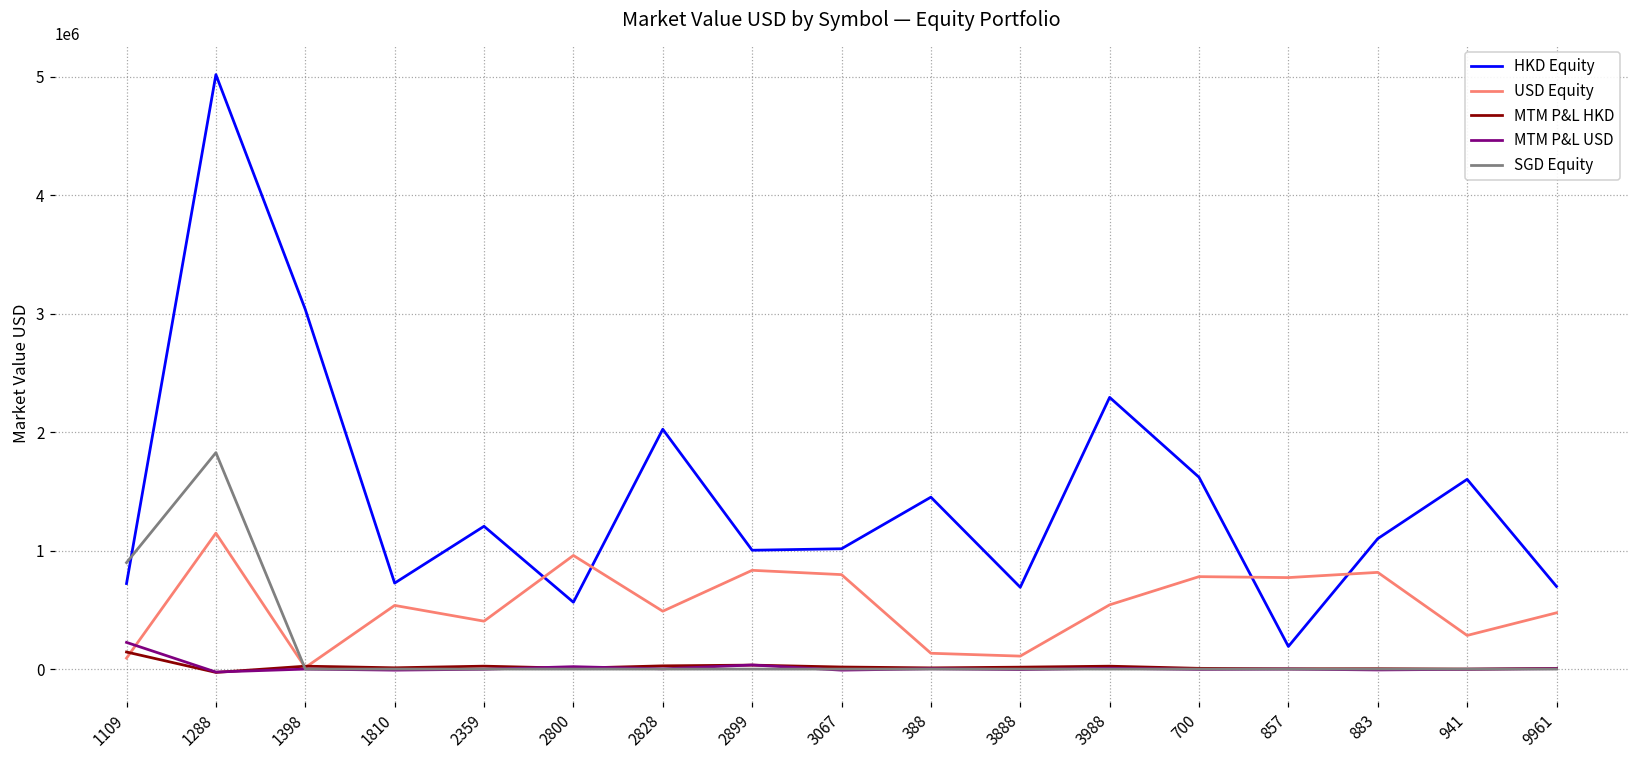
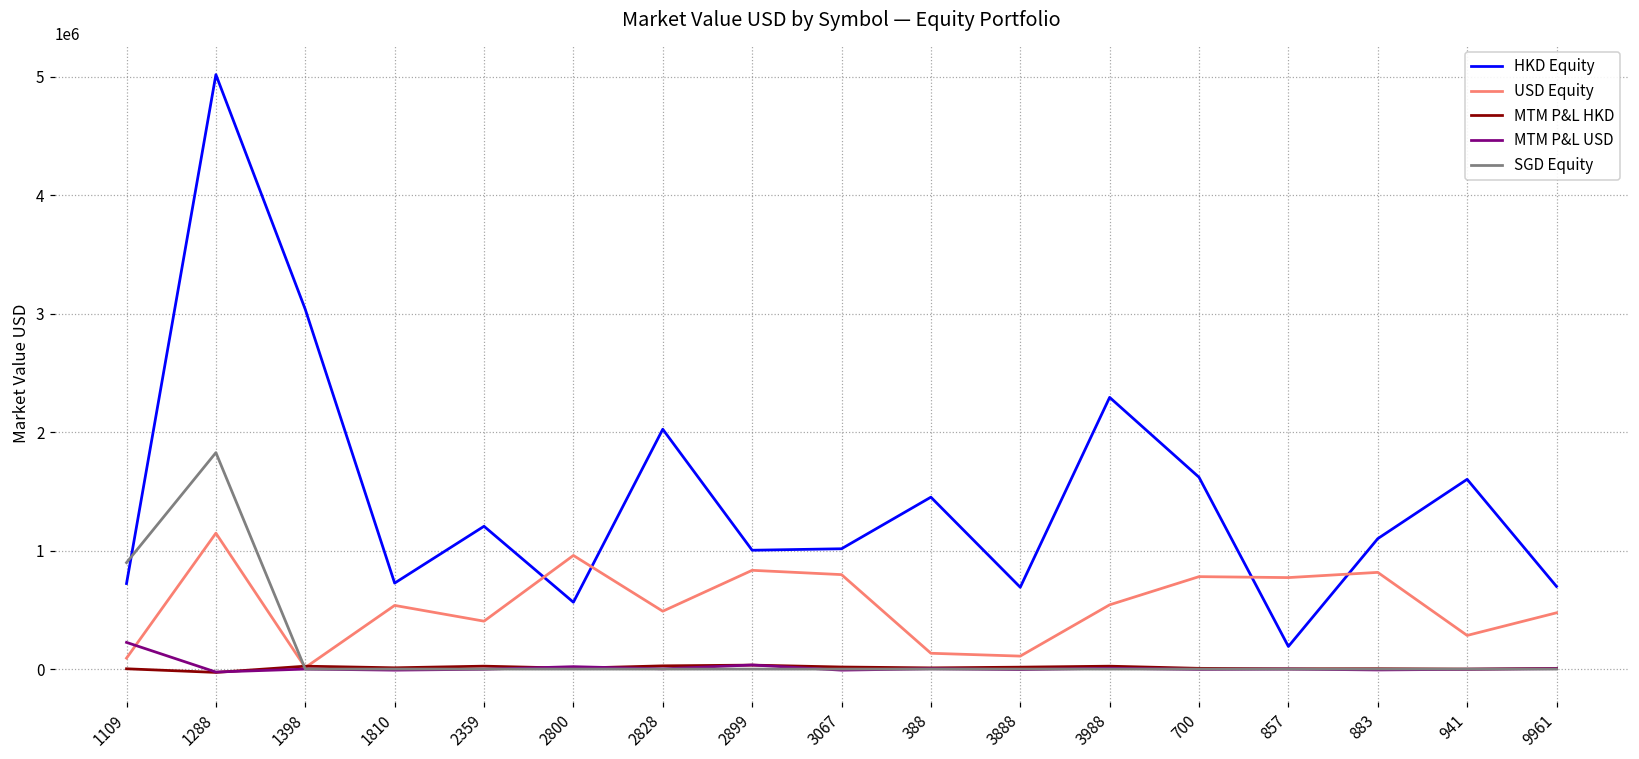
  {
    "HKD Equity": {
      "1109": 720000,
      "1288": 5020000,
      "1398": 3040000,
      "1810": 730000,
      "2359": 1210000,
      "2800": 560000,
      "2828": 2030000,
      "2899": 1000000,
      "3067": 1020000,
      "388": 1450000,
      "3888": 690000,
      "3988": 2290000,
      "700": 1620000,
      "857": 190000,
      "883": 1100000,
      "941": 1600000,
      "9961": 700000
    },
    "USD Equity": {
      "1109": 90000,
      "1288": 1150000,
      "1810": 540000,
      "2359": 400000,
      "2800": 960000,
      "2828": 490000,
      "2899": 830000,
      "3067": 800000,
      "388": 130000,
      "3888": 110000,
      "3988": 540000,
      "700": 780000,
      "857": 770000,
      "883": 820000,
      "941": 280000,
      "9961": 480000
    },
    "MTM P&L HKD": {
-     "1109": 140000,
+     "1109": 0,
      "2359": 20000,
      "2828": 30000
    },
    "MTM P&L USD": {
      "1109": 230000
    },
    "SGD Equity": {
      "1109": 900000,
      "1288": 1830000,
      "2899": 0
    }
  }
